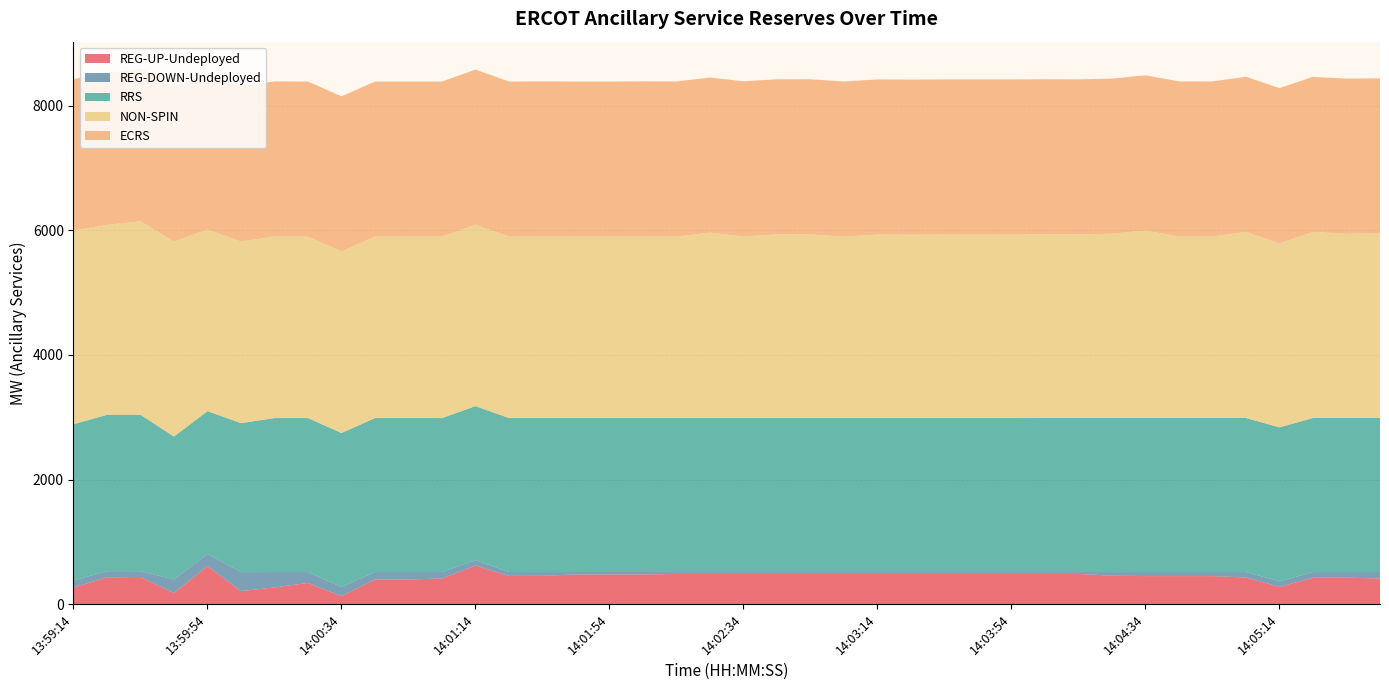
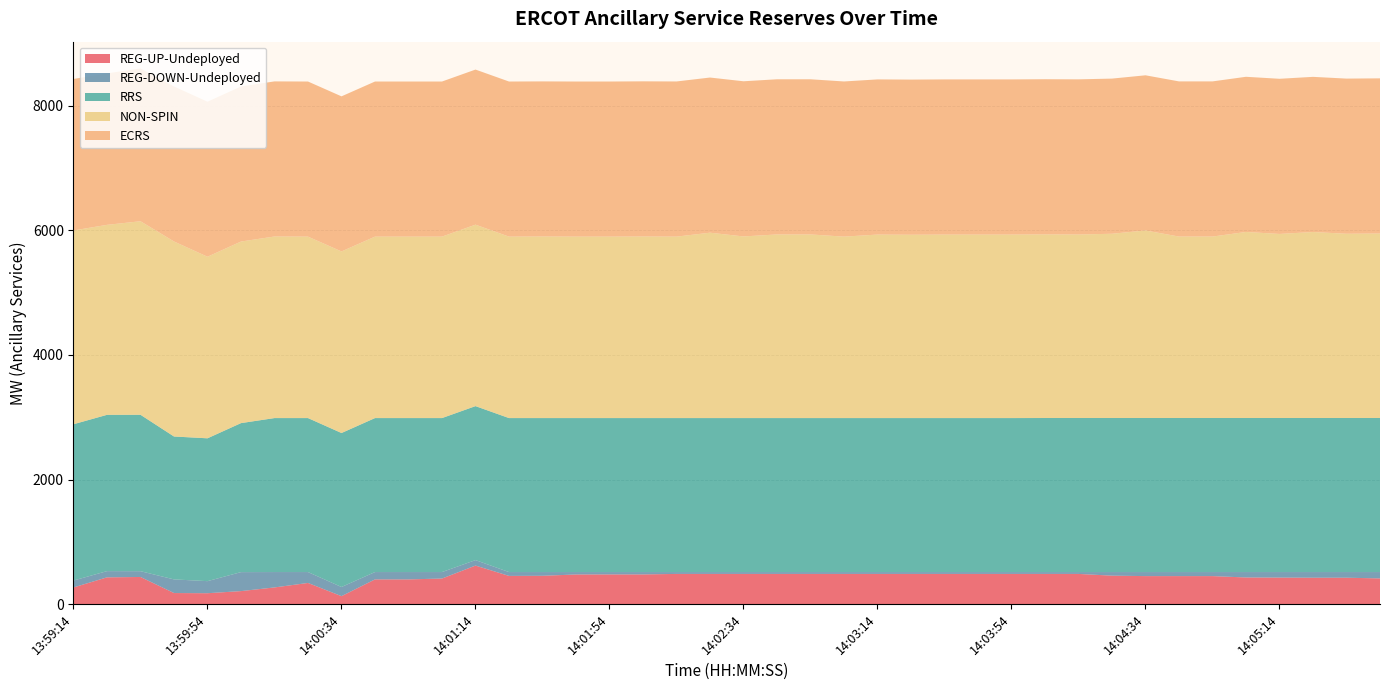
  {
    "REG-UP-Undeployed": {
      "13:59:14": 300,
-     "13:59:54": 600,
+     "13:59:54": 200,
      "14:00:34": 100,
      "14:01:14": 600,
      "14:04:34": 400,
-     "14:05:14": 300
+     "14:05:14": 400
    }
  }
